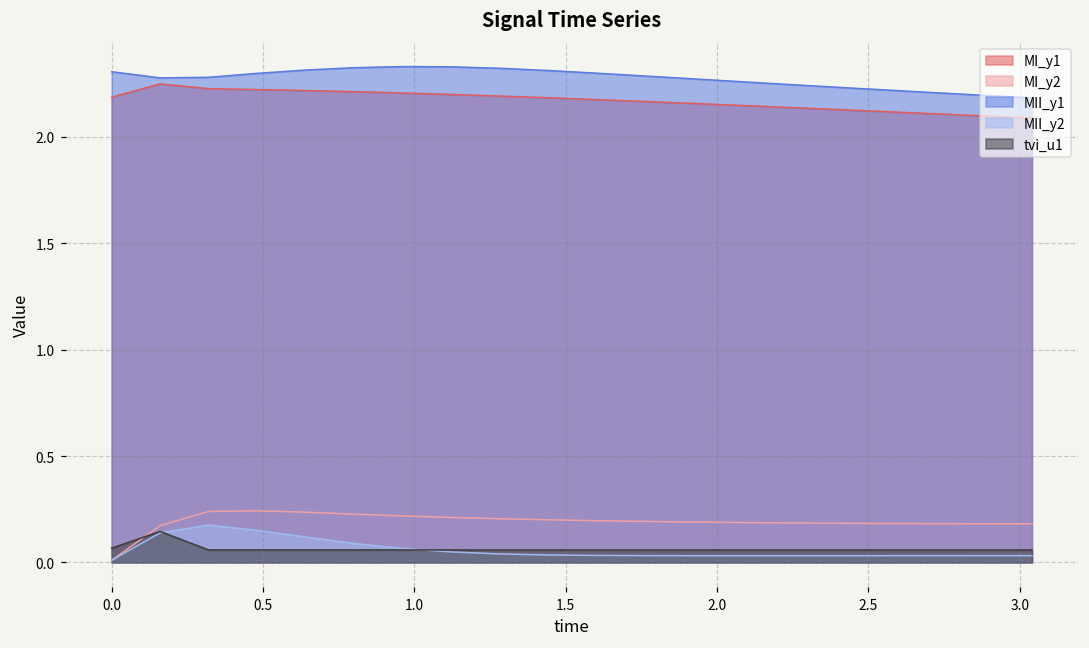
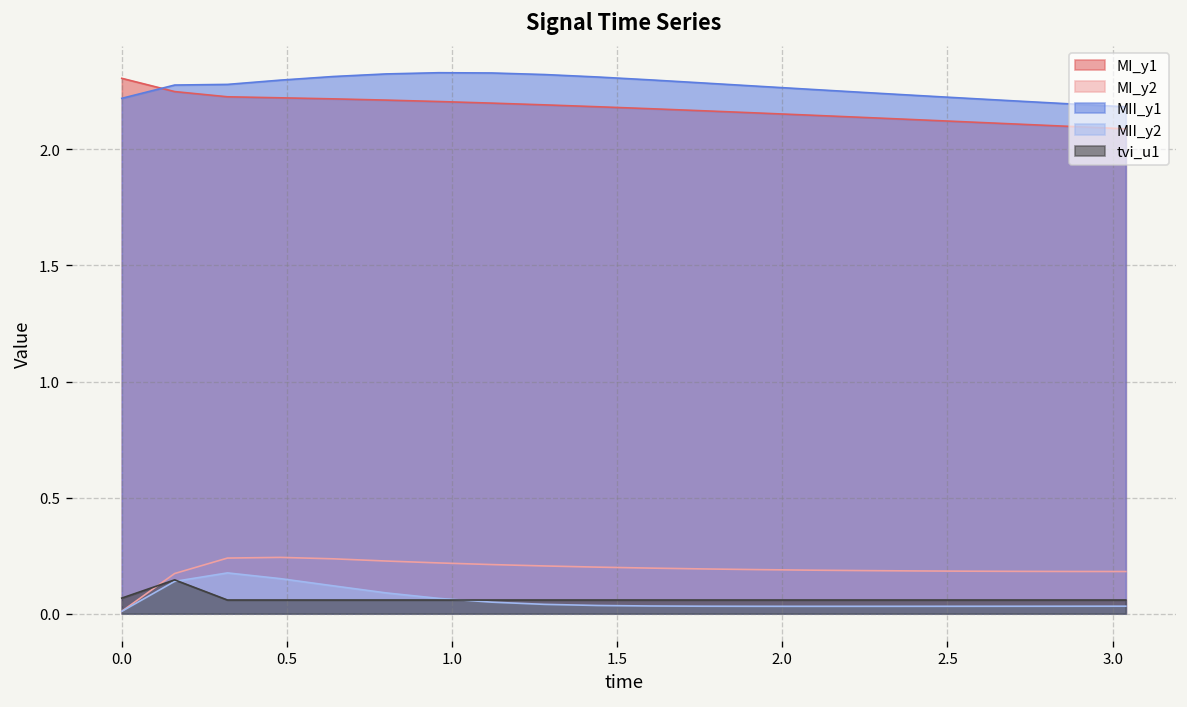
  {
    "MI_y1": {
-     "0.0": 2.19
+     "0.0": 2.31
    },
    "MII_y1": {
-     "0.0": 2.31
+     "0.0": 2.22
    },
    "tvi_u1": {
      "0.0": 0.07
    }
  }
